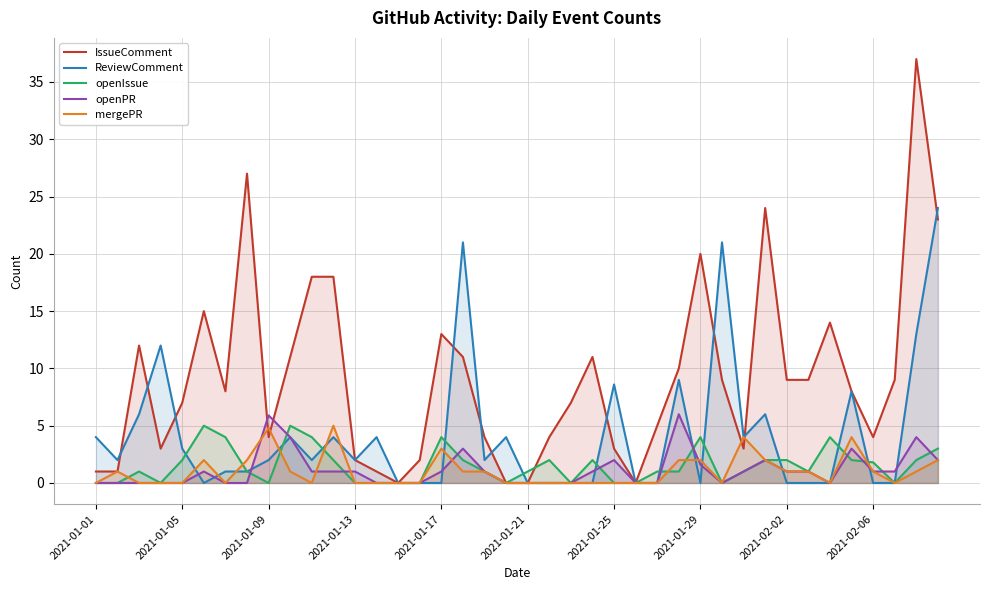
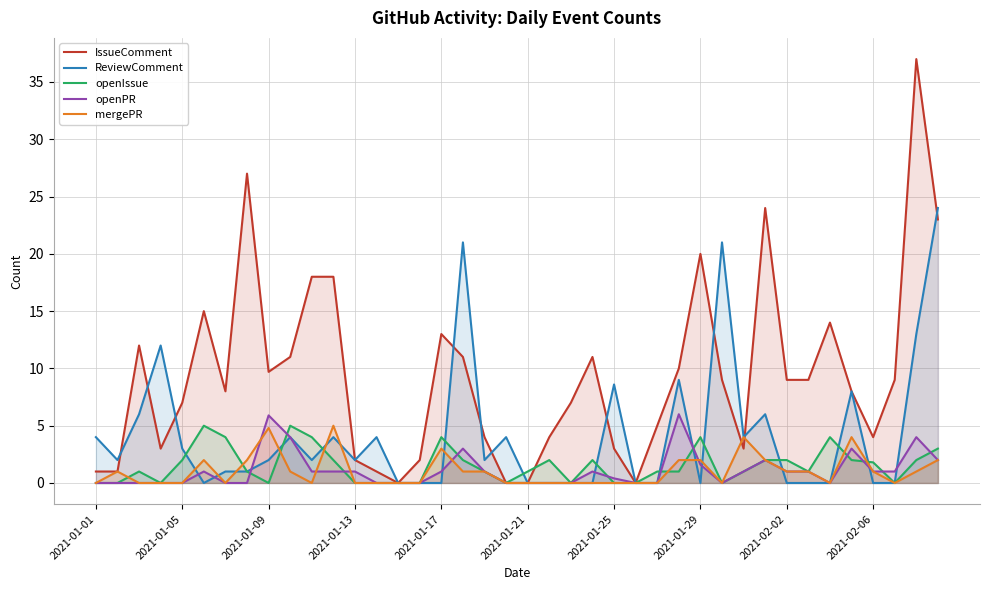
  {
    "IssueComment": {
      "2021-01-01": 1.0,
      "2021-01-05": 7.0,
-     "2021-01-09": 4.0,
+     "2021-01-09": 9.7,
      "2021-01-17": 13.0,
      "2021-01-25": 3.0,
      "2021-01-29": 20.0,
      "2021-02-02": 9.0,
      "2021-02-06": 4.0
    },
    "ReviewComment": {
      "2021-01-01": 4.0,
      "2021-01-05": 3.0,
      "2021-01-09": 2.0,
      "2021-01-17": 0.0,
      "2021-01-25": 8.6,
      "2021-01-29": 0.0,
      "2021-02-02": 0.0,
      "2021-02-06": 0.0
    },
    "openIssue": {
      "2021-01-05": 2.0,
      "2021-01-09": 0.0,
      "2021-01-17": 4.0,
      "2021-01-21": 1.0,
      "2021-01-29": 4.0,
      "2021-02-02": 2.0,
      "2021-02-06": 1.8
    },
    "openPR": {
      "2021-01-09": 5.9,
      "2021-01-13": 1.0,
      "2021-01-17": 1.0,
-     "2021-01-25": 2.0,
+     "2021-01-25": 0.4,
      "2021-01-29": 1.6
    },
    "mergePR": {
      "2021-01-09": 4.8,
      "2021-01-17": 3.0,
      "2021-01-29": 2.0
    }
  }
